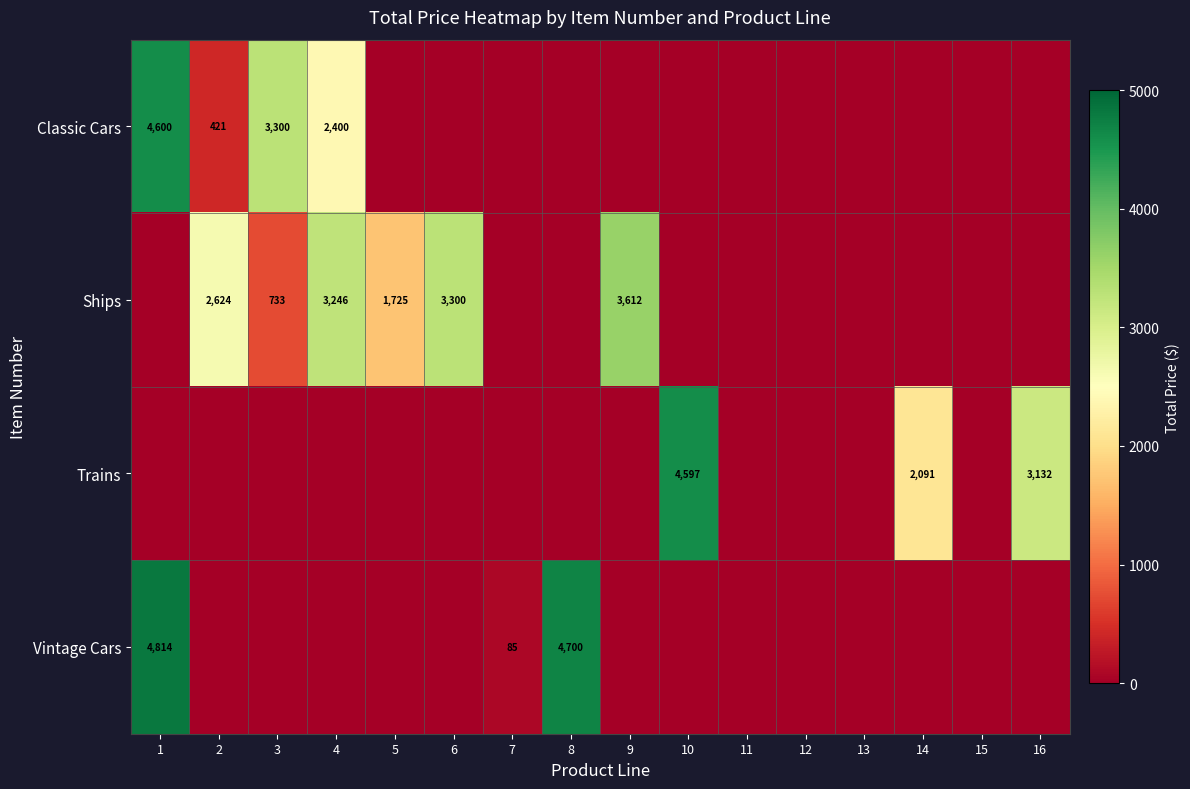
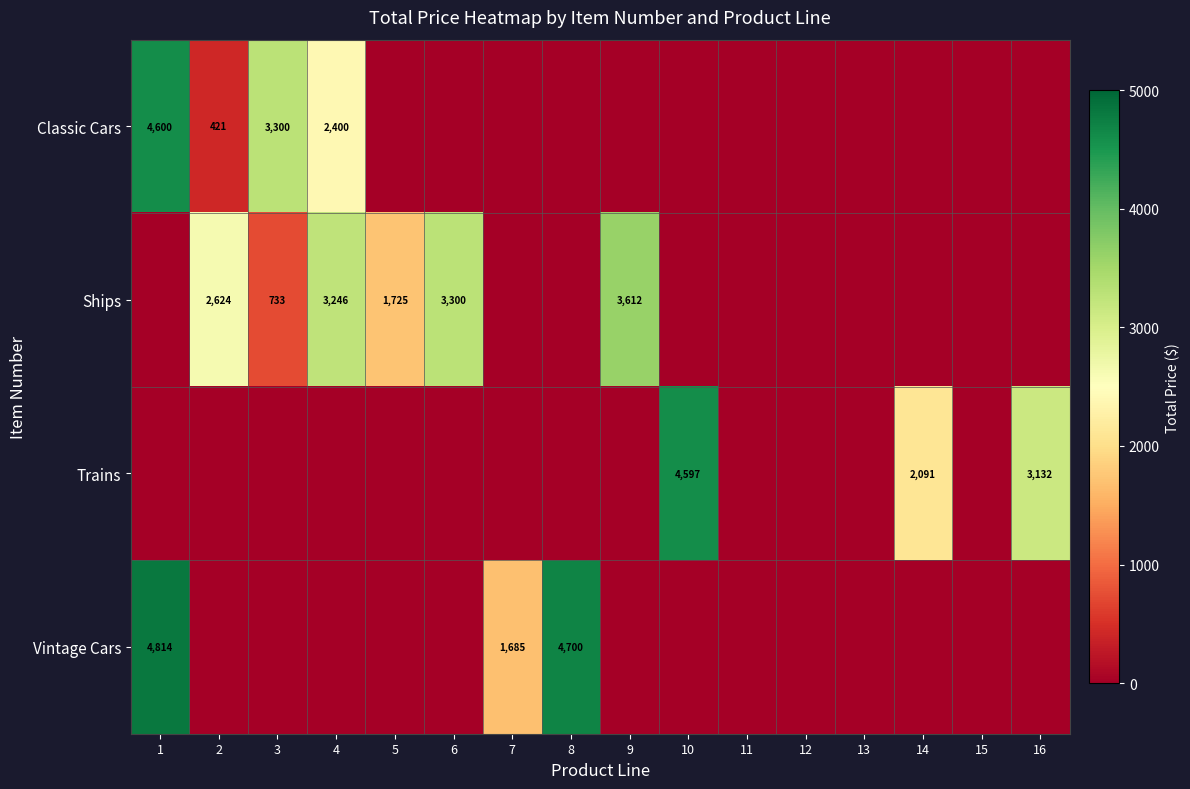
  {
    "Classic Cars": {
      "1": "4,600",
      "2": "421",
      "3": "3,300",
      "4": "2,400"
    },
    "Ships": {
      "2": "2,624",
      "3": "733",
      "4": "3,246",
      "5": "1,725",
      "6": "3,300",
      "9": "3,612"
    },
    "Trains": {
      "10": "4,597",
      "14": "2,091",
      "16": "3,132"
    },
    "Vintage Cars": {
      "1": "4,814",
-     "7": "85",
+     "7": "1,685",
      "8": "4,700"
    }
  }
